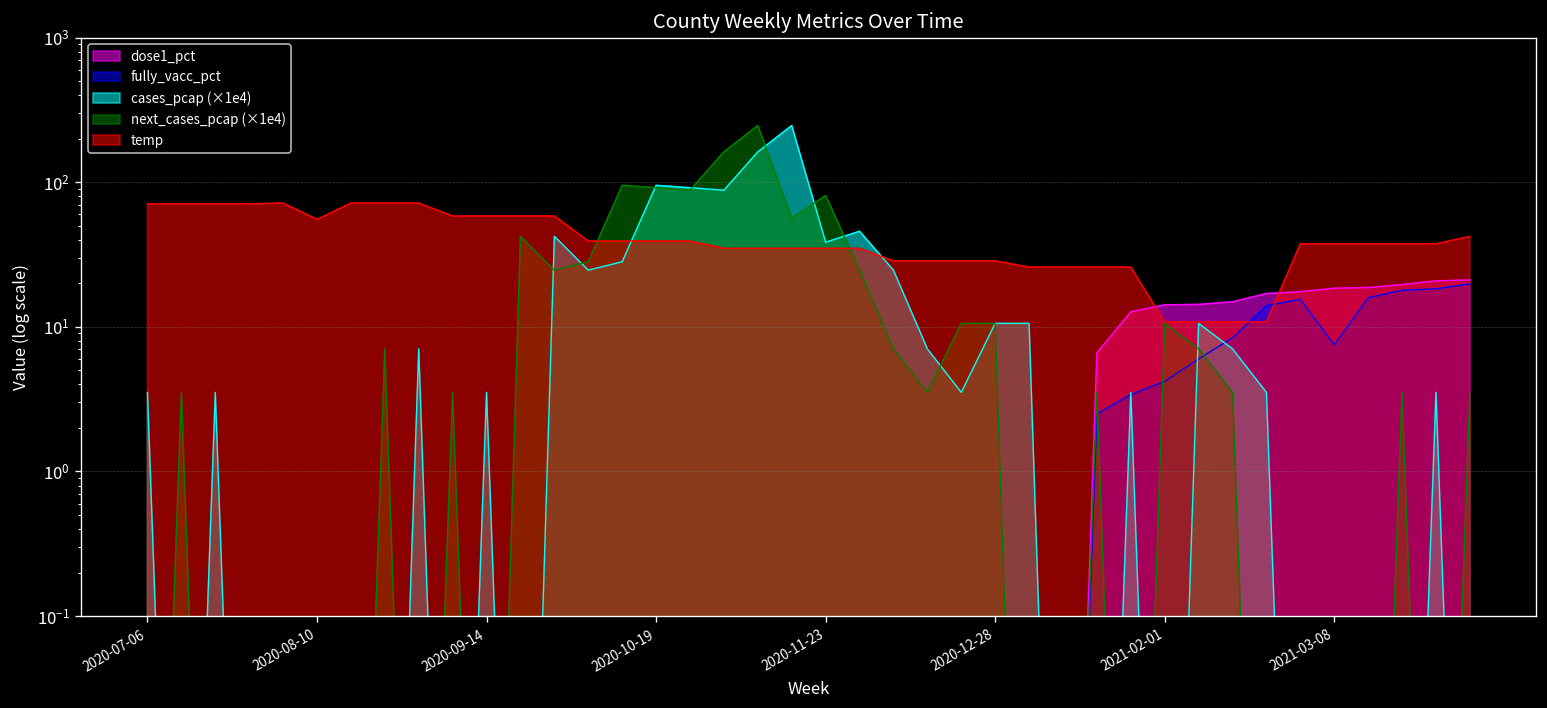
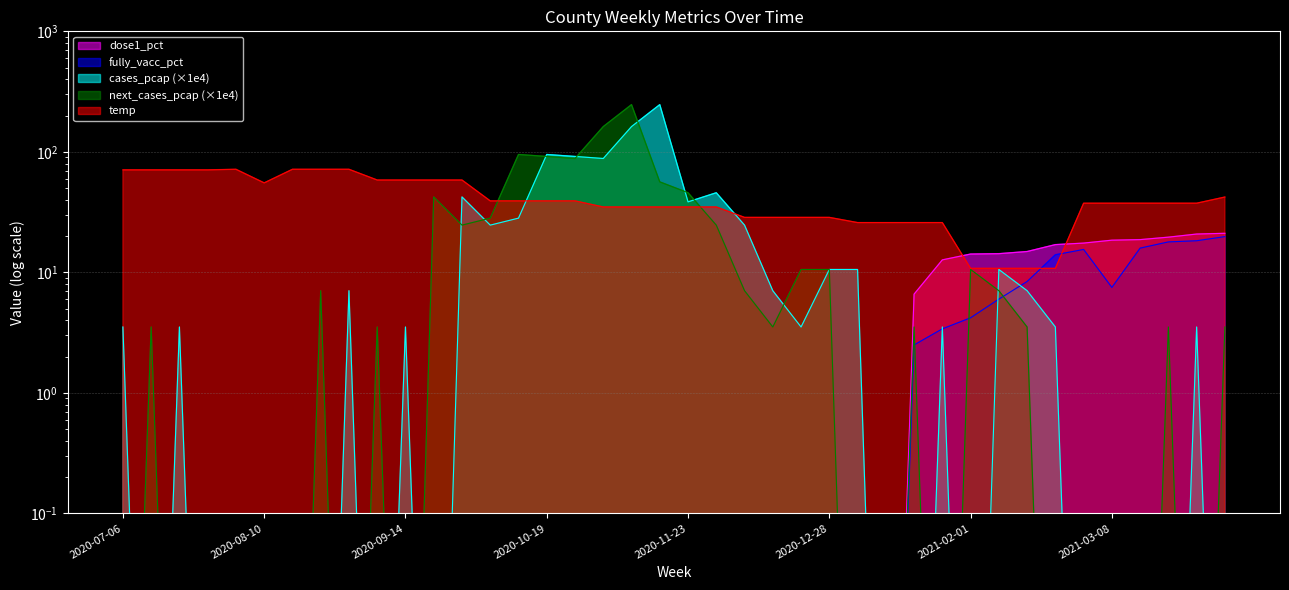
  {
    "dose1_pct": {
      "2021-02-01": 14,
      "2021-03-08": 18
    },
    "fully_vacc_pct": {
      "2021-02-01": 4,
      "2021-03-08": 7
    },
    "cases_pcap (×1e4)": {
      "2020-07-06": 3.5,
      "2020-09-14": 3.5,
      "2020-11-23": 38
    },
    "next_cases_pcap (×1e4)": {
-     "2020-11-23": 80
+     "2020-11-23": 46
    },
    "temp": {
      "2020-07-06": 70,
      "2020-08-10": 60,
      "2020-09-14": 60,
      "2020-10-19": 39,
      "2020-11-23": 35,
      "2020-12-28": 29,
      "2021-03-08": 38
    }
  }
